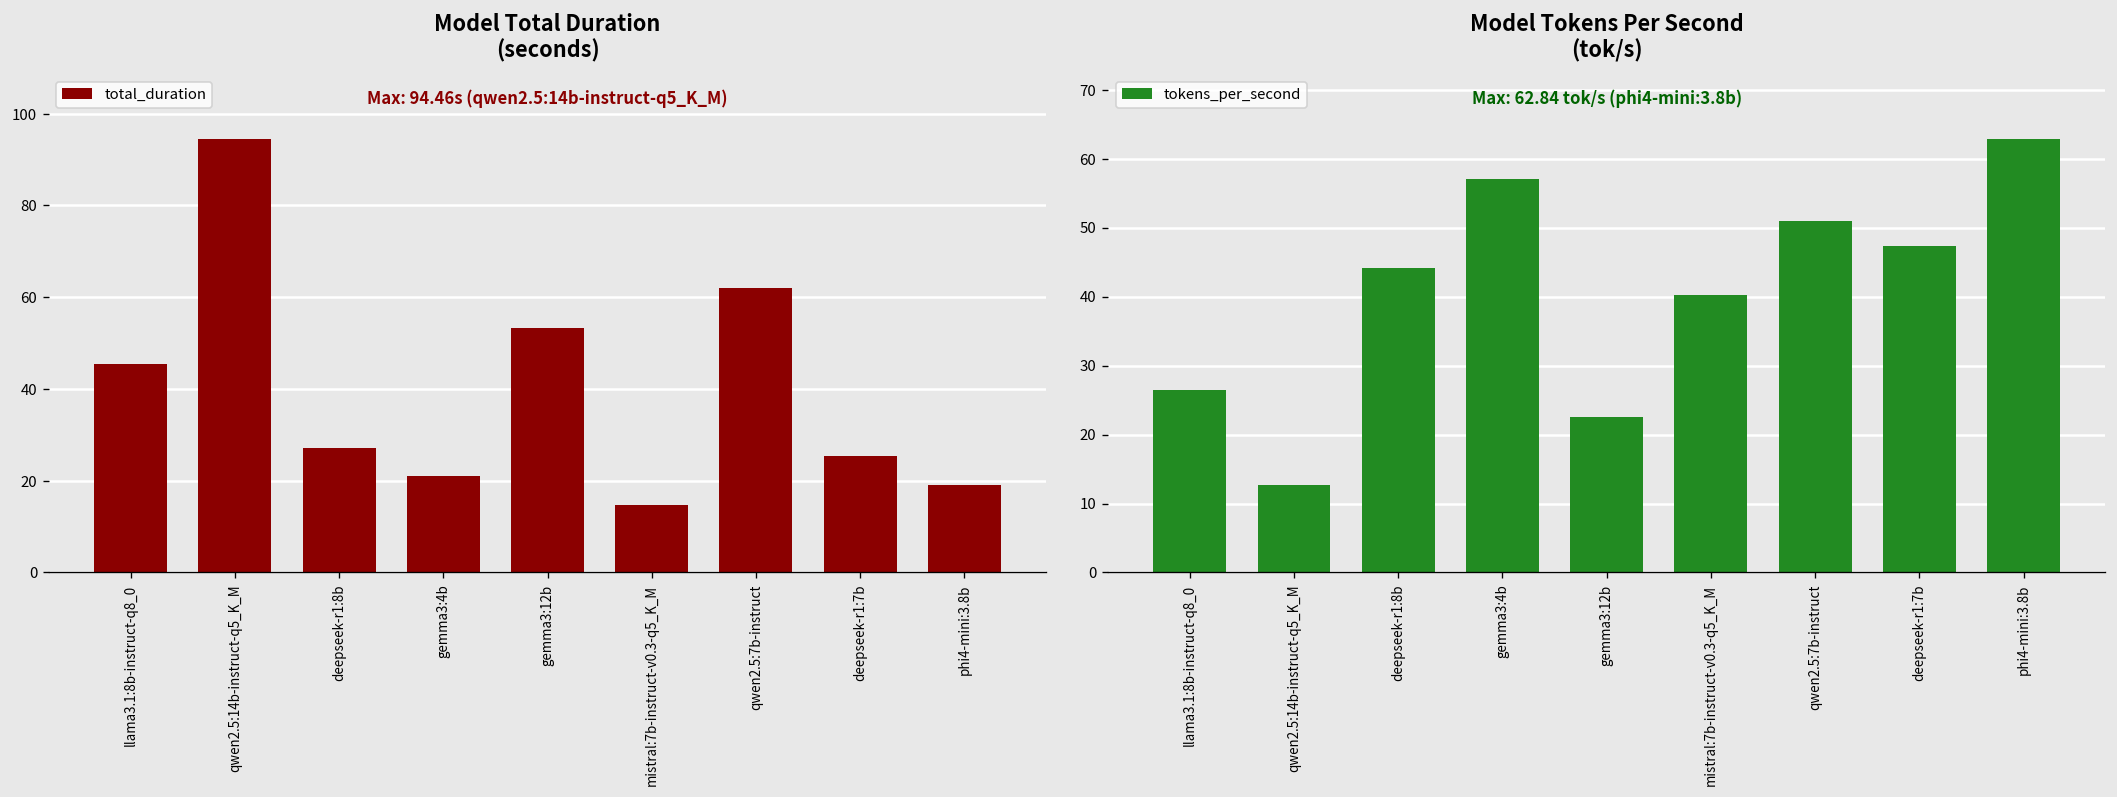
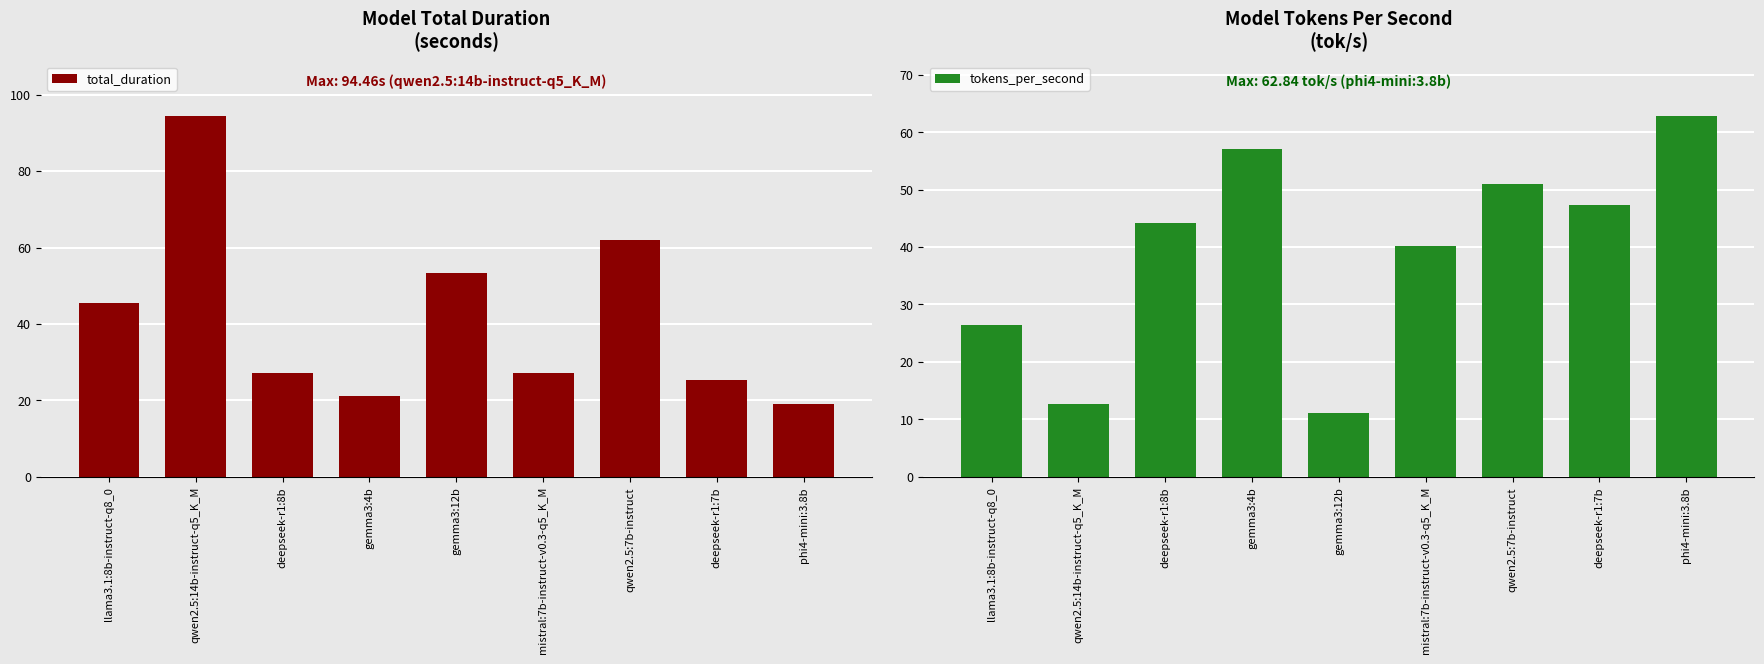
  {
    "Model Total Duration (seconds)": {
      "llama3.1:8b-instruct-q8_0": 45,
      "qwen2.5:14b-instruct-q5_K_M": 94,
      "deepseek-r1:8b": 27,
      "gemma3:4b": 21,
      "gemma3:12b": 53,
-     "mistral:7b-instruct-v0.3-q5_K_M": 15,
+     "mistral:7b-instruct-v0.3-q5_K_M": 27,
      "qwen2.5:7b-instruct": 62,
      "deepseek-r1:7b": 25,
      "phi4-mini:3.8b": 19
    },
    "Model Tokens Per Second (tok/s)": {
      "llama3.1:8b-instruct-q8_0": 26,
      "qwen2.5:14b-instruct-q5_K_M": 13,
      "deepseek-r1:8b": 44,
      "gemma3:4b": 57,
-     "gemma3:12b": 22,
+     "gemma3:12b": 11,
      "mistral:7b-instruct-v0.3-q5_K_M": 40,
      "qwen2.5:7b-instruct": 51,
      "deepseek-r1:7b": 47,
      "phi4-mini:3.8b": 63
    }
  }
